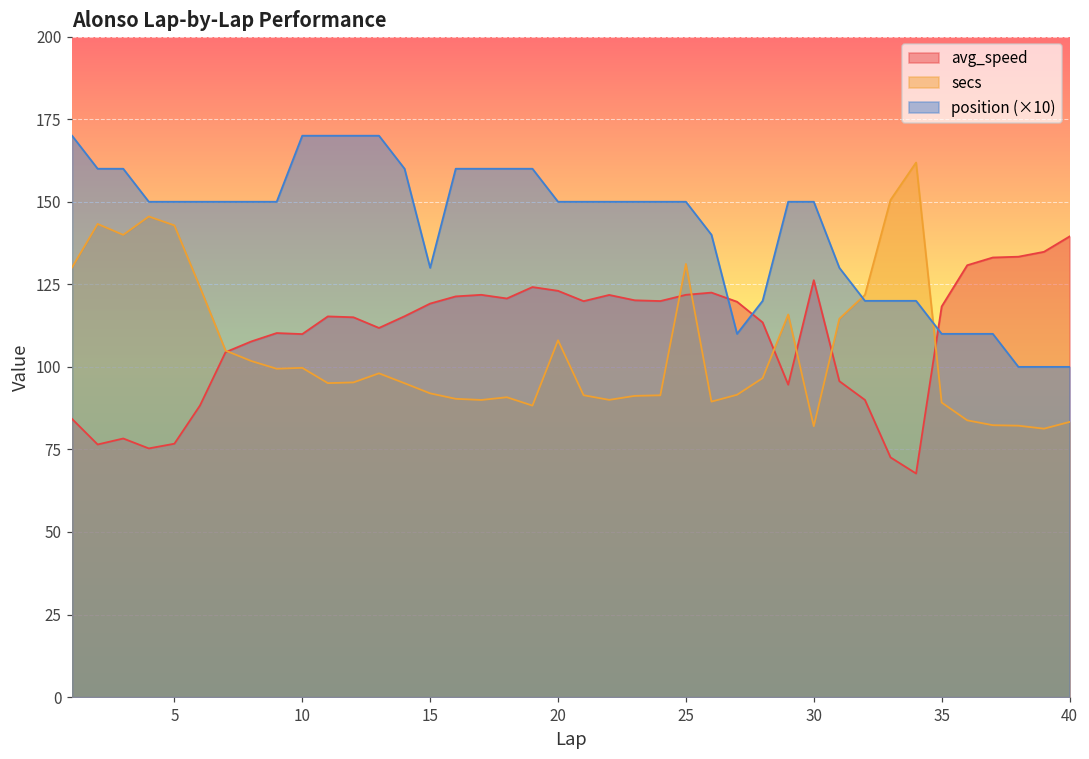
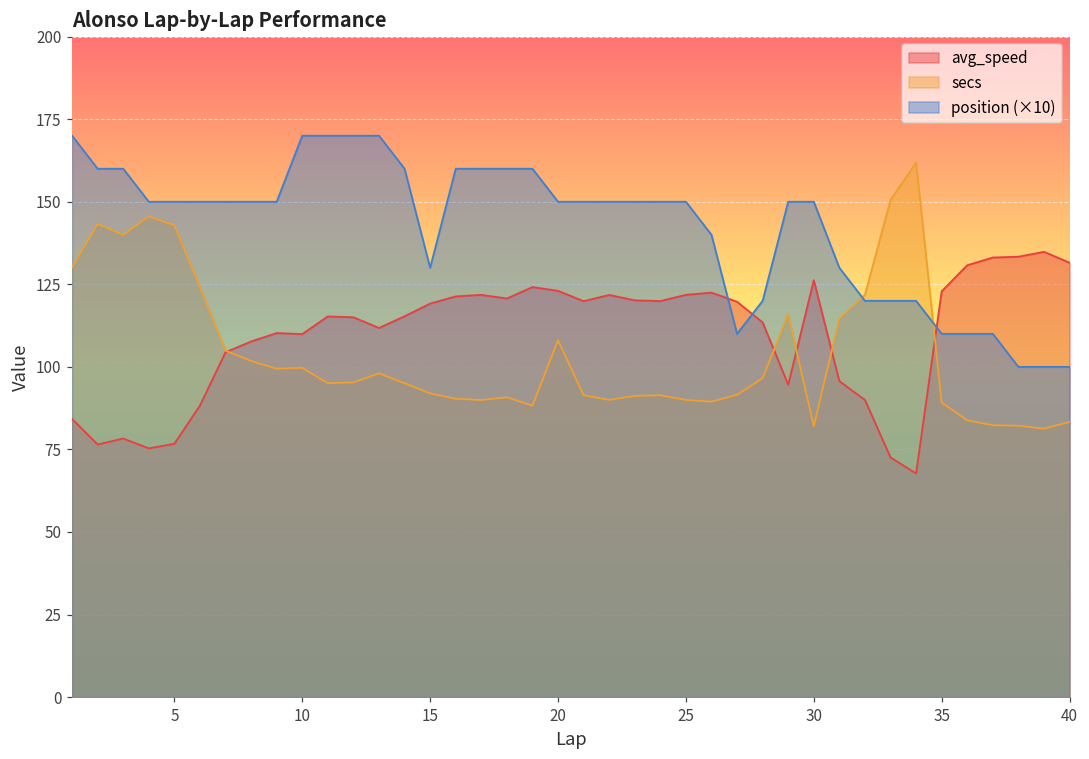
  {
    "avg_speed": {
      "5": 77,
      "10": 110,
      "15": 119,
      "20": 123,
      "25": 122,
      "30": 126,
-     "35": 118,
-     "40": 139
+     "35": 123,
+     "40": 132
    },
    "secs": {
      "5": 143,
      "10": 100,
      "15": 92,
      "20": 108,
-     "25": 131,
+     "25": 90,
      "30": 82,
      "35": 89,
      "40": 83
    },
    "position (×10)": {
      "5": 150,
      "10": 170,
      "15": 130,
      "20": 150,
      "25": 150,
      "30": 150,
      "35": 110,
      "40": 100
    }
  }
